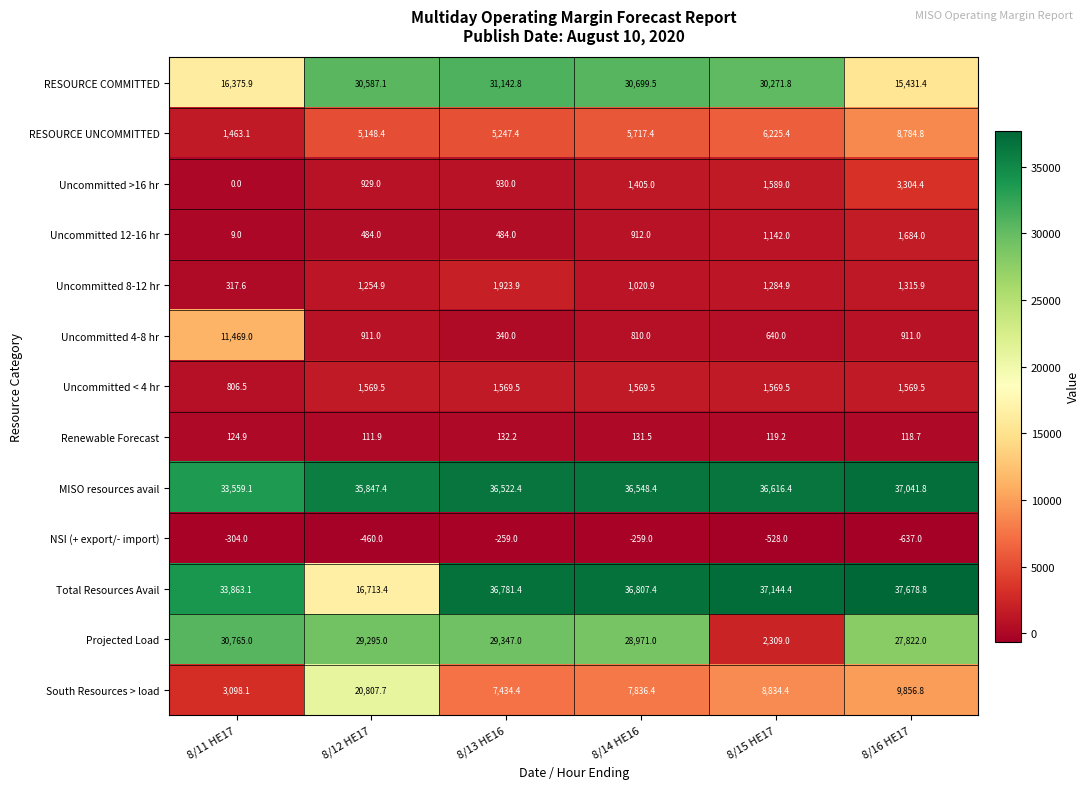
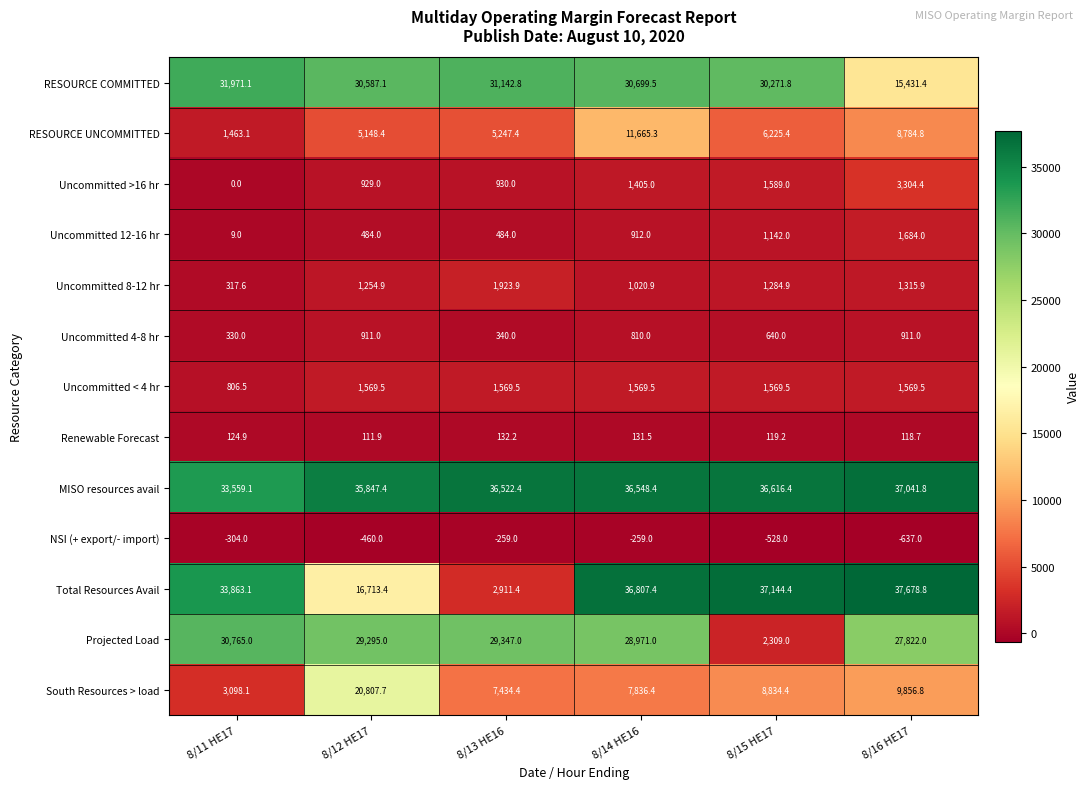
  {
    "RESOURCE COMMITTED": {
-     "8/11 HE17": "16,375.9",
+     "8/11 HE17": "31,971.1",
      "8/12 HE17": "30,587.1",
      "8/13 HE16": "31,142.8",
      "8/14 HE16": "30,699.5",
      "8/15 HE17": "30,271.8",
      "8/16 HE17": "15,431.4"
    },
    "RESOURCE UNCOMMITTED": {
      "8/11 HE17": "1,463.1",
      "8/12 HE17": "5,148.4",
      "8/13 HE16": "5,247.4",
-     "8/14 HE16": "5,717.4",
+     "8/14 HE16": "11,665.3",
      "8/15 HE17": "6,225.4",
      "8/16 HE17": "8,784.8"
    },
    "Uncommitted >16 hr": {
      "8/11 HE17": "0.0",
      "8/12 HE17": "929.0",
      "8/13 HE16": "930.0",
      "8/14 HE16": "1,405.0",
      "8/15 HE17": "1,589.0",
      "8/16 HE17": "3,304.4"
    },
    "Uncommitted 12-16 hr": {
      "8/11 HE17": "9.0",
      "8/12 HE17": "484.0",
      "8/13 HE16": "484.0",
      "8/14 HE16": "912.0",
      "8/15 HE17": "1,142.0",
      "8/16 HE17": "1,684.0"
    },
    "Uncommitted 8-12 hr": {
      "8/11 HE17": "317.6",
      "8/12 HE17": "1,254.9",
      "8/13 HE16": "1,923.9",
      "8/14 HE16": "1,020.9",
      "8/15 HE17": "1,284.9",
      "8/16 HE17": "1,315.9"
    },
    "Uncommitted 4-8 hr": {
-     "8/11 HE17": "11,469.0",
+     "8/11 HE17": "330.0",
      "8/12 HE17": "911.0",
      "8/13 HE16": "340.0",
      "8/14 HE16": "810.0",
      "8/15 HE17": "640.0",
      "8/16 HE17": "911.0"
    },
    "Uncommitted < 4 hr": {
      "8/11 HE17": "806.5",
      "8/12 HE17": "1,569.5",
      "8/13 HE16": "1,569.5",
      "8/14 HE16": "1,569.5",
      "8/15 HE17": "1,569.5",
      "8/16 HE17": "1,569.5"
    },
    "Renewable Forecast": {
      "8/11 HE17": "124.9",
      "8/12 HE17": "111.9",
      "8/13 HE16": "132.2",
      "8/14 HE16": "131.5",
      "8/15 HE17": "119.2",
      "8/16 HE17": "118.7"
    },
    "MISO resources avail": {
      "8/11 HE17": "33,559.1",
      "8/12 HE17": "35,847.4",
      "8/13 HE16": "36,522.4",
      "8/14 HE16": "36,548.4",
      "8/15 HE17": "36,616.4",
      "8/16 HE17": "37,041.8"
    },
    "NSI (+ export/- import)": {
      "8/11 HE17": "-304.0",
      "8/12 HE17": "-460.0",
      "8/13 HE16": "-259.0",
      "8/14 HE16": "-259.0",
      "8/15 HE17": "-528.0",
      "8/16 HE17": "-637.0"
    },
    "Total Resources Avail": {
      "8/11 HE17": "33,863.1",
      "8/12 HE17": "16,713.4",
-     "8/13 HE16": "36,781.4",
+     "8/13 HE16": "2,911.4",
      "8/14 HE16": "36,807.4",
      "8/15 HE17": "37,144.4",
      "8/16 HE17": "37,678.8"
    },
    "Projected Load": {
      "8/11 HE17": "30,765.0",
      "8/12 HE17": "29,295.0",
      "8/13 HE16": "29,347.0",
      "8/14 HE16": "28,971.0",
      "8/15 HE17": "2,309.0",
      "8/16 HE17": "27,822.0"
    },
    "South Resources > load": {
      "8/11 HE17": "3,098.1",
      "8/12 HE17": "20,807.7",
      "8/13 HE16": "7,434.4",
      "8/14 HE16": "7,836.4",
      "8/15 HE17": "8,834.4",
      "8/16 HE17": "9,856.8"
    }
  }
